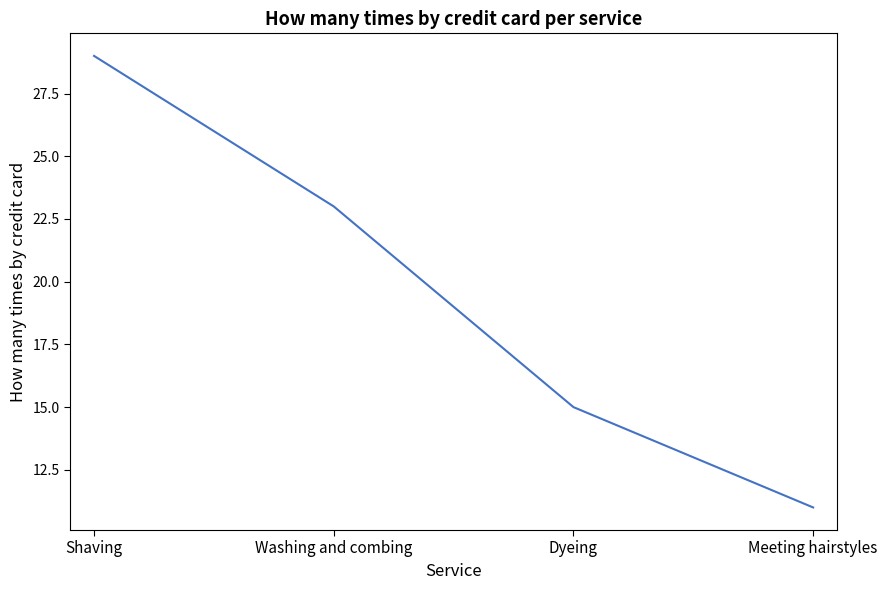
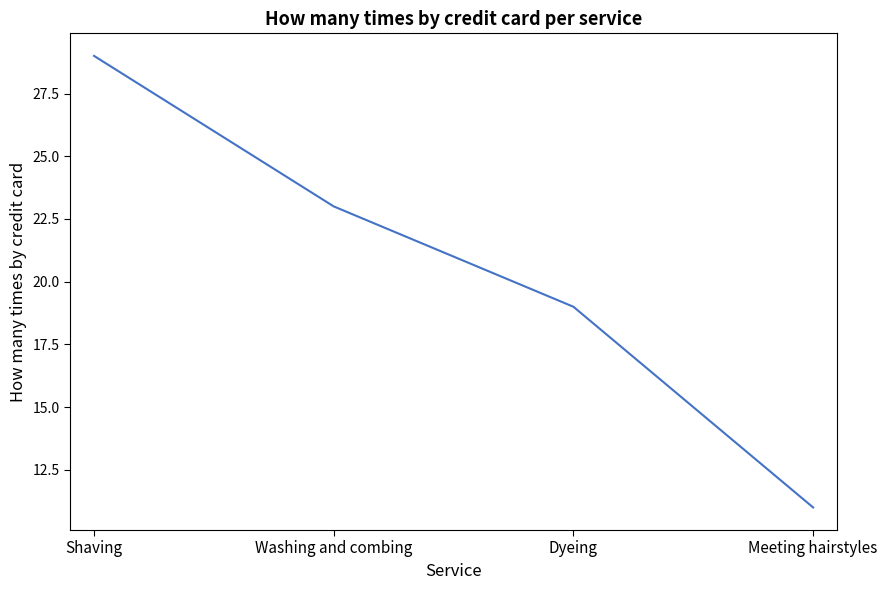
  {
    "Shaving": 29,
    "Washing and combing": 23,
-   "Dyeing": 15,
+   "Dyeing": 19,
    "Meeting hairstyles": 11
  }
